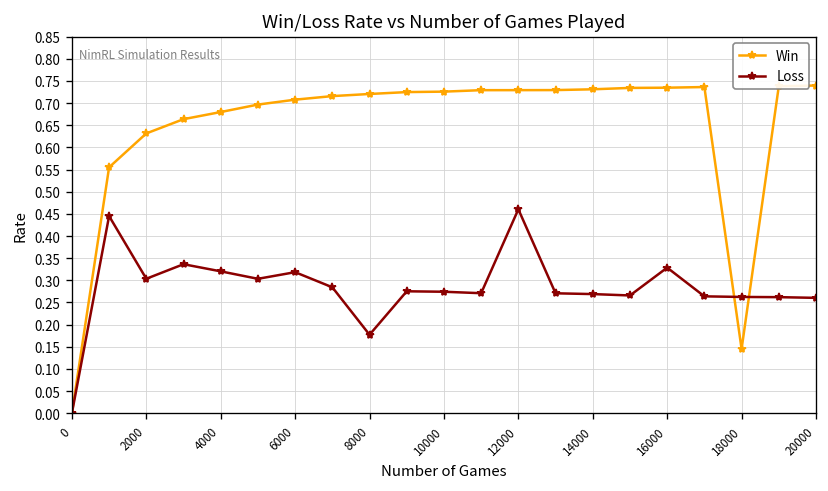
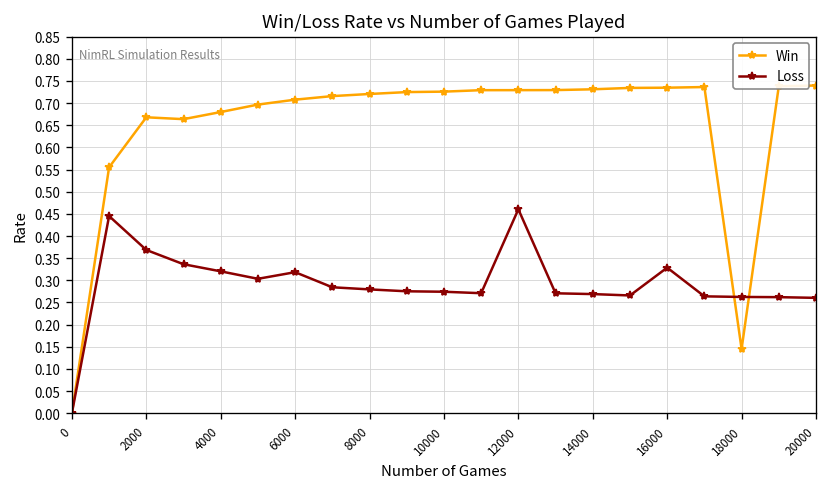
  {
    "Win": {
-     "2000": 0.63,
+     "2000": 0.67,
      "4000": 0.68,
      "6000": 0.71,
      "8000": 0.72,
      "10000": 0.73,
      "12000": 0.73,
      "14000": 0.73,
      "16000": 0.73,
      "18000": 0.14,
      "20000": 0.74
    },
    "Loss": {
-     "2000": 0.30,
+     "2000": 0.37,
      "4000": 0.32,
      "6000": 0.32,
-     "8000": 0.18,
+     "8000": 0.28,
      "10000": 0.27,
      "12000": 0.46,
      "14000": 0.27,
      "16000": 0.33,
      "18000": 0.26,
      "20000": 0.26
    }
  }
